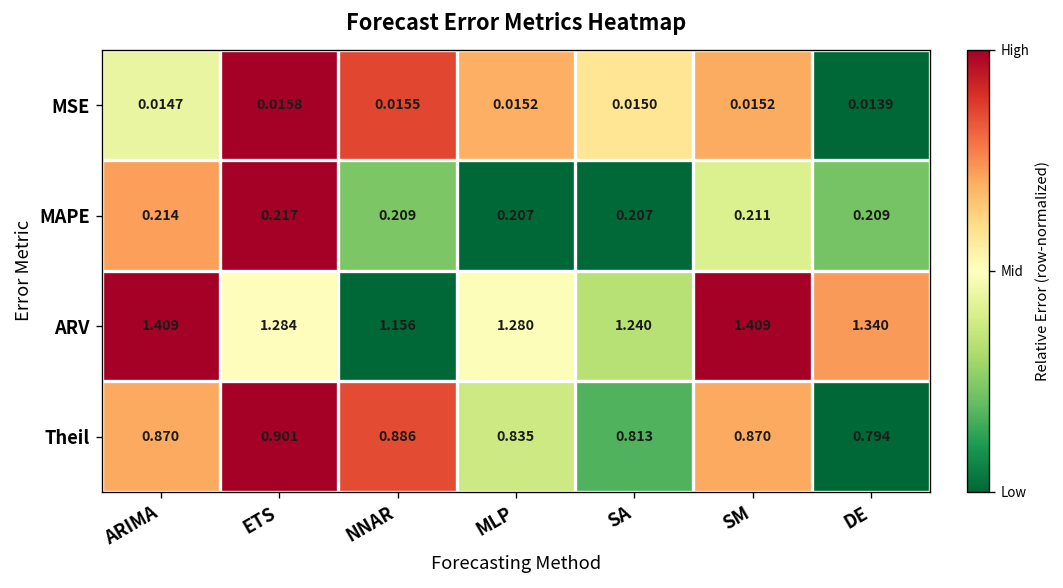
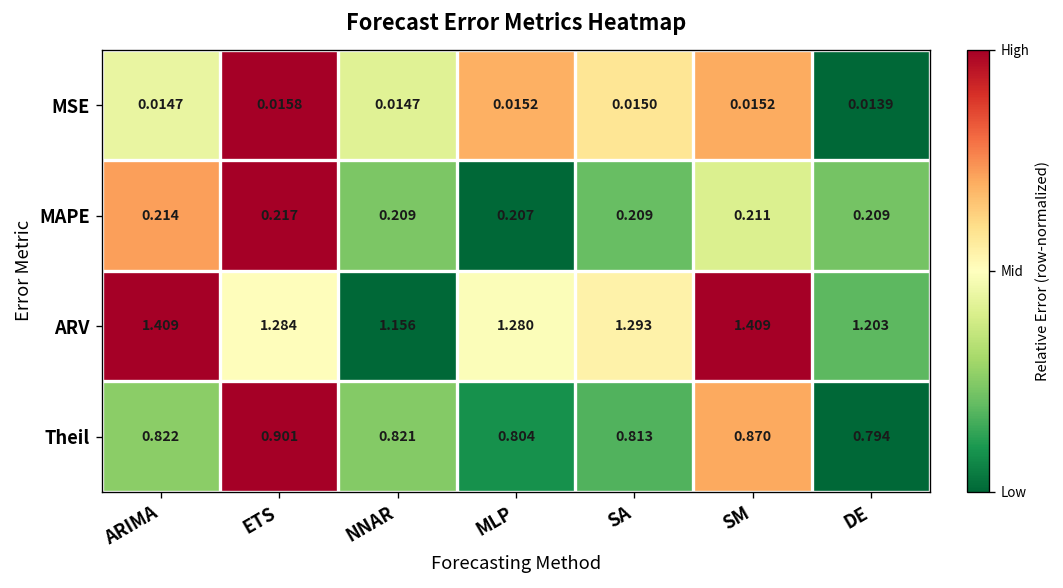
  {
    "MSE": {
      "ARIMA": 0.0147,
      "ETS": 0.0158,
-     "NNAR": 0.0155,
+     "NNAR": 0.0147,
      "MLP": 0.0152,
      "SA": 0.0150,
      "SM": 0.0152,
      "DE": 0.0139
    },
    "MAPE": {
      "ARIMA": 0.214,
      "ETS": 0.217,
      "NNAR": 0.209,
      "MLP": 0.207,
-     "SA": 0.207,
+     "SA": 0.209,
      "SM": 0.211,
      "DE": 0.209
    },
    "ARV": {
      "ARIMA": 1.409,
      "ETS": 1.284,
      "NNAR": 1.156,
      "MLP": 1.280,
-     "SA": 1.240,
+     "SA": 1.293,
      "SM": 1.409,
-     "DE": 1.340
+     "DE": 1.203
    },
    "Theil": {
-     "ARIMA": 0.870,
+     "ARIMA": 0.822,
      "ETS": 0.901,
-     "NNAR": 0.886,
-     "MLP": 0.835,
+     "NNAR": 0.821,
+     "MLP": 0.804,
      "SA": 0.813,
      "SM": 0.870,
      "DE": 0.794
    }
  }
